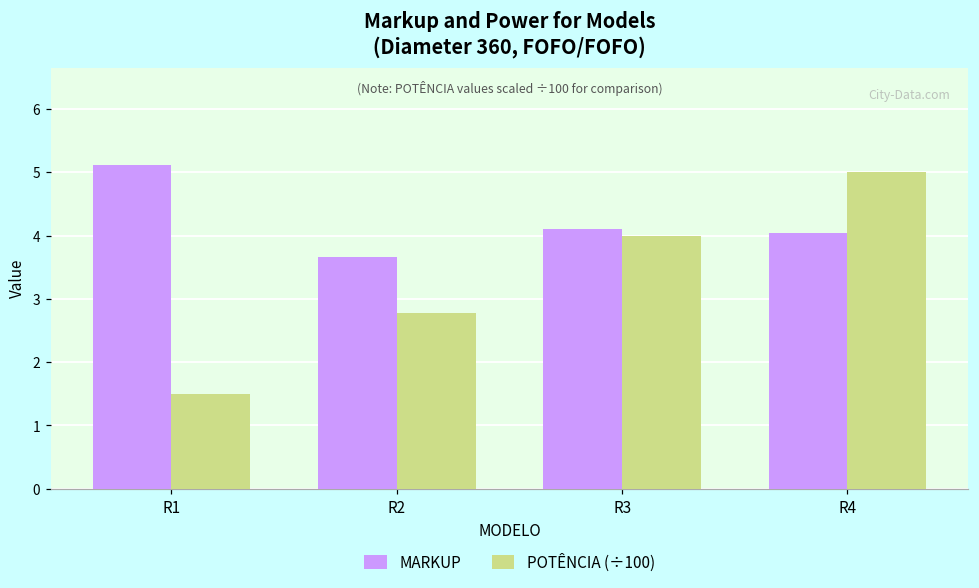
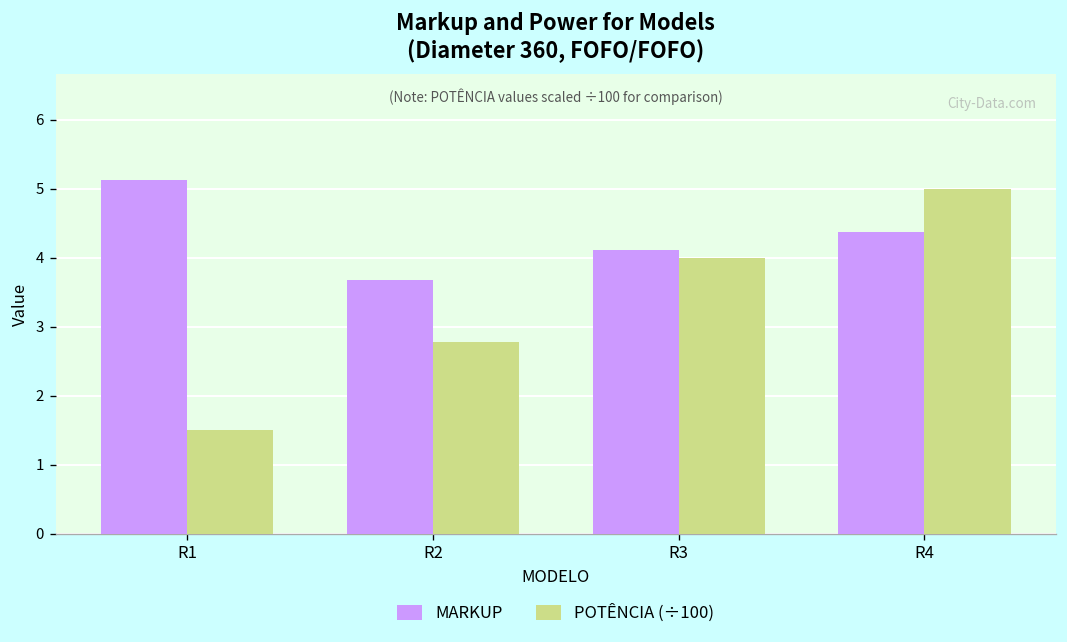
  {
    "MARKUP": {
      "R1": 5.1,
      "R2": 3.7,
      "R3": 4.1,
-     "R4": 4.0
+     "R4": 4.4
    },
    "POTÊNCIA (÷100)": {
      "R1": 1.5,
      "R2": 2.8,
      "R3": 4.0,
      "R4": 5.0
    }
  }
